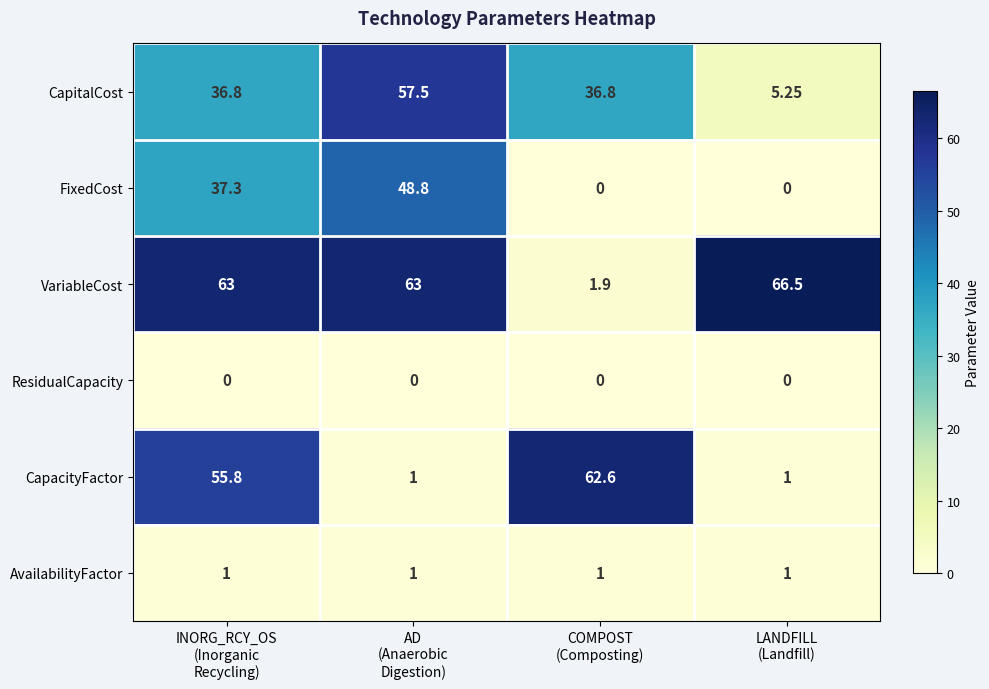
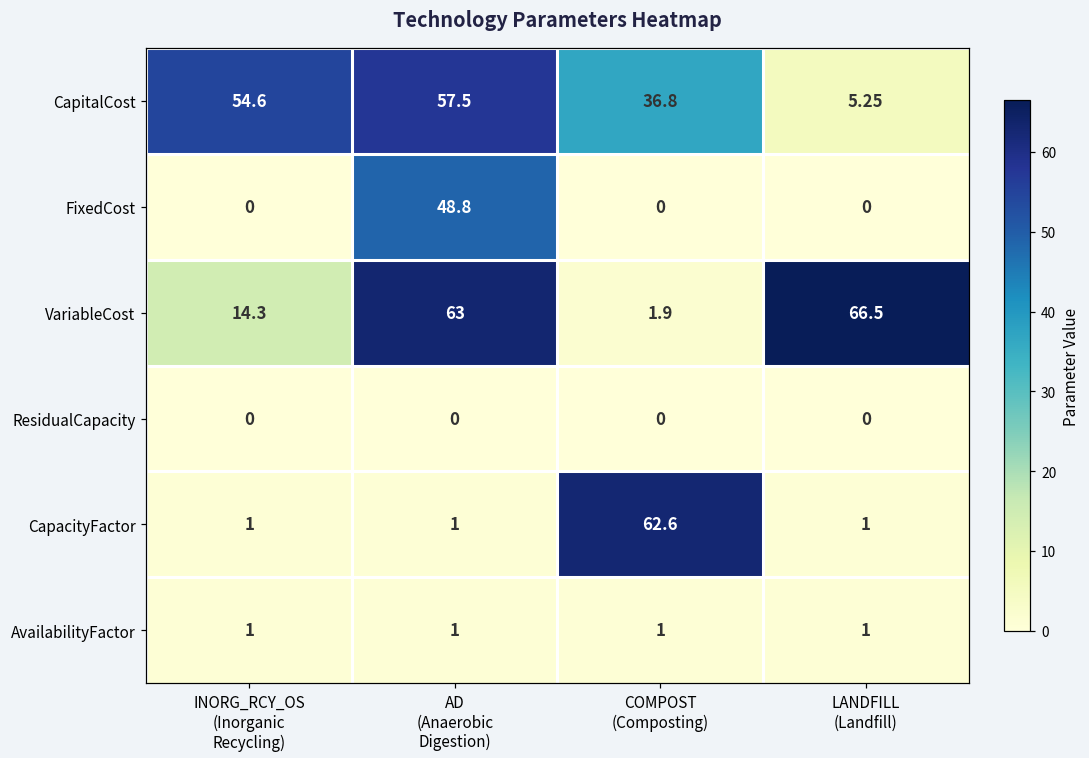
  {
    "CapitalCost": {
-     "INORG_RCY_OS (Inorganic Recycling)": 36.8,
+     "INORG_RCY_OS (Inorganic Recycling)": 54.6,
      "AD (Anaerobic Digestion)": 57.5,
      "COMPOST (Composting)": 36.8,
      "LANDFILL (Landfill)": 5.25
    },
    "FixedCost": {
-     "INORG_RCY_OS (Inorganic Recycling)": 37.3,
+     "INORG_RCY_OS (Inorganic Recycling)": 0,
      "AD (Anaerobic Digestion)": 48.8,
      "COMPOST (Composting)": 0,
      "LANDFILL (Landfill)": 0
    },
    "VariableCost": {
-     "INORG_RCY_OS (Inorganic Recycling)": 63,
+     "INORG_RCY_OS (Inorganic Recycling)": 14.3,
      "AD (Anaerobic Digestion)": 63,
      "COMPOST (Composting)": 1.9,
      "LANDFILL (Landfill)": 66.5
    },
    "ResidualCapacity": {
      "INORG_RCY_OS (Inorganic Recycling)": 0,
      "AD (Anaerobic Digestion)": 0,
      "COMPOST (Composting)": 0,
      "LANDFILL (Landfill)": 0
    },
    "CapacityFactor": {
-     "INORG_RCY_OS (Inorganic Recycling)": 55.8,
+     "INORG_RCY_OS (Inorganic Recycling)": 1,
      "AD (Anaerobic Digestion)": 1,
      "COMPOST (Composting)": 62.6,
      "LANDFILL (Landfill)": 1
    },
    "AvailabilityFactor": {
      "INORG_RCY_OS (Inorganic Recycling)": 1,
      "AD (Anaerobic Digestion)": 1,
      "COMPOST (Composting)": 1,
      "LANDFILL (Landfill)": 1
    }
  }
